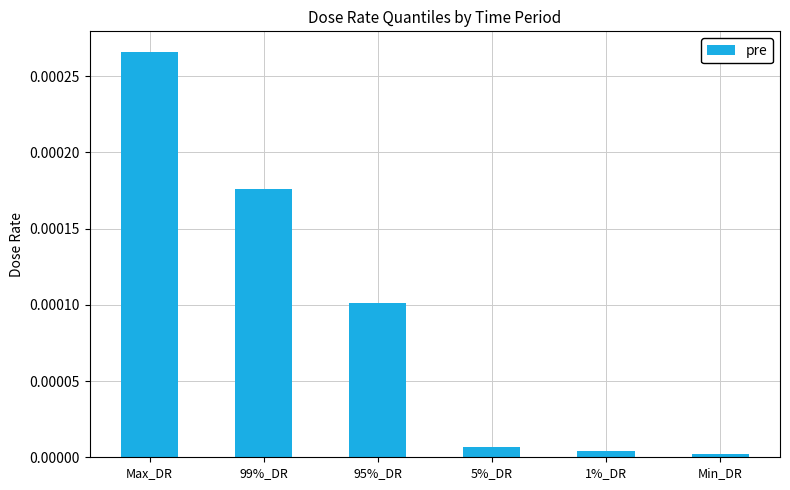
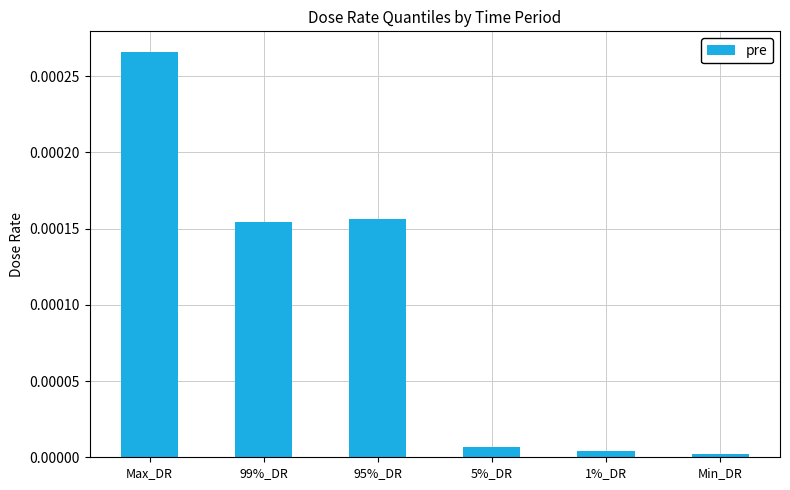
  {
    "Max_DR": 0.000266,
-   "99%_DR": 0.000176,
-   "95%_DR": 0.000101,
+   "99%_DR": 0.000154,
+   "95%_DR": 0.000156,
    "5%_DR": 0.000007,
    "1%_DR": 0.000004,
    "Min_DR": 0.000002
  }
